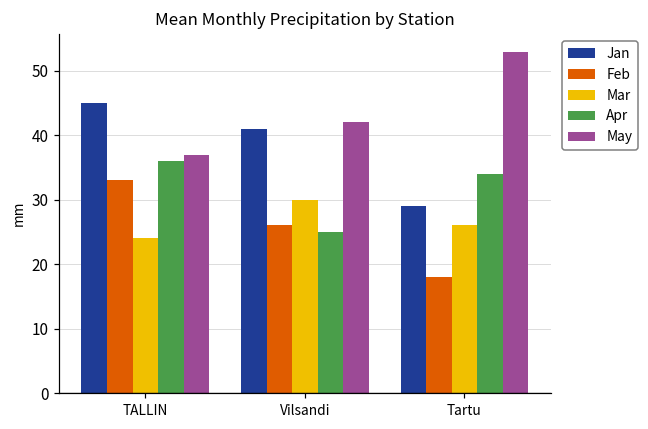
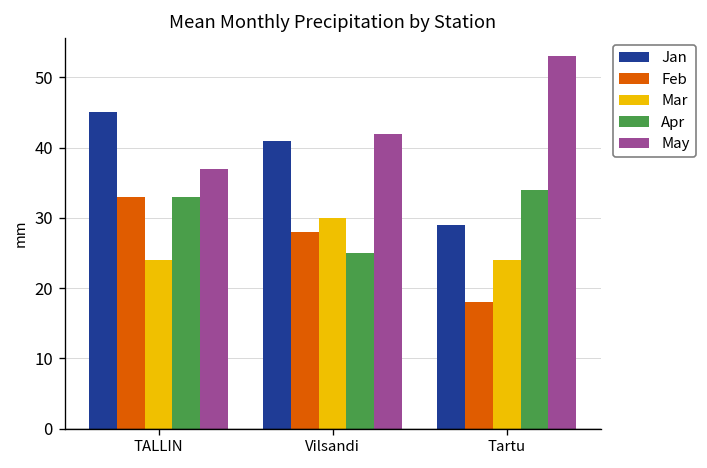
  {
    "Jan": {
      "TALLIN": 45,
      "Vilsandi": 41,
      "Tartu": 29
    },
    "Feb": {
      "TALLIN": 33,
-     "Vilsandi": 26,
+     "Vilsandi": 28,
      "Tartu": 18
    },
    "Mar": {
      "TALLIN": 24,
      "Vilsandi": 30,
-     "Tartu": 26
+     "Tartu": 24
    },
    "Apr": {
-     "TALLIN": 36,
+     "TALLIN": 33,
      "Vilsandi": 25,
      "Tartu": 34
    },
    "May": {
      "TALLIN": 37,
      "Vilsandi": 42,
      "Tartu": 53
    }
  }
